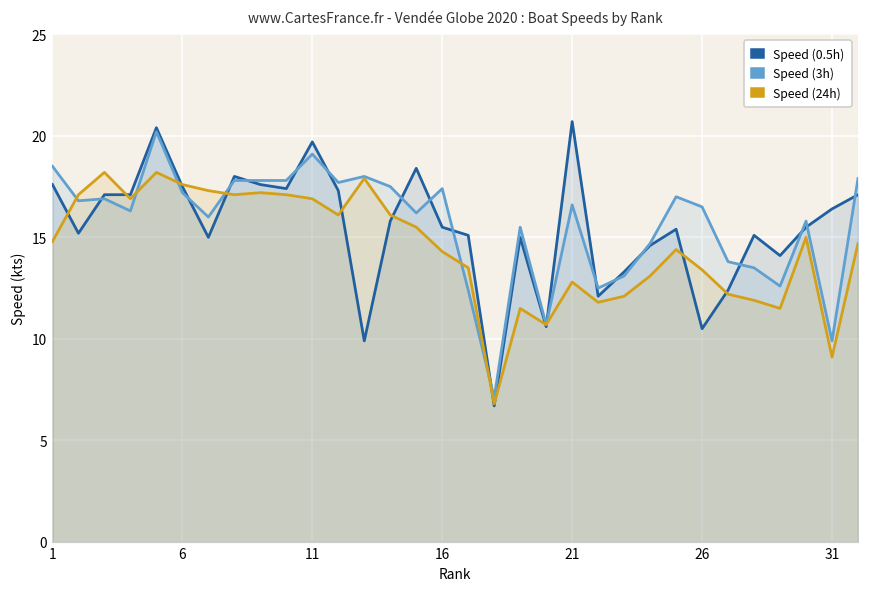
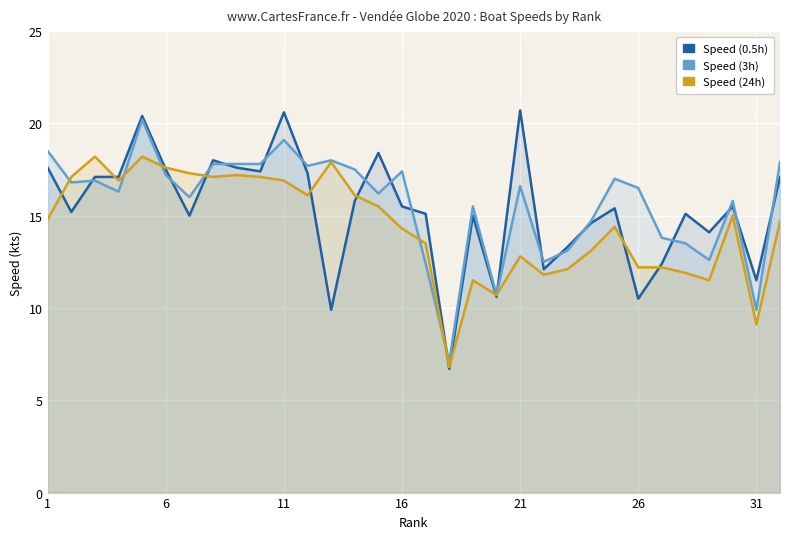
  {
    "Speed (0.5h)": {
      "1": 17.6,
-     "11": 19.7,
+     "11": 20.6,
      "16": 15.5,
      "21": 20.7,
      "26": 10.5,
-     "31": 16.4
+     "31": 11.5
    },
    "Speed (3h)": {
      "1": 18.5,
      "6": 17.2,
      "11": 19.1,
      "16": 17.4,
      "21": 16.6,
      "26": 16.5,
      "31": 9.9
    },
    "Speed (24h)": {
      "1": 14.8,
      "11": 16.9,
      "16": 14.3,
      "21": 12.8,
-     "26": 13.4,
+     "26": 12.2,
      "31": 9.1
    }
  }
